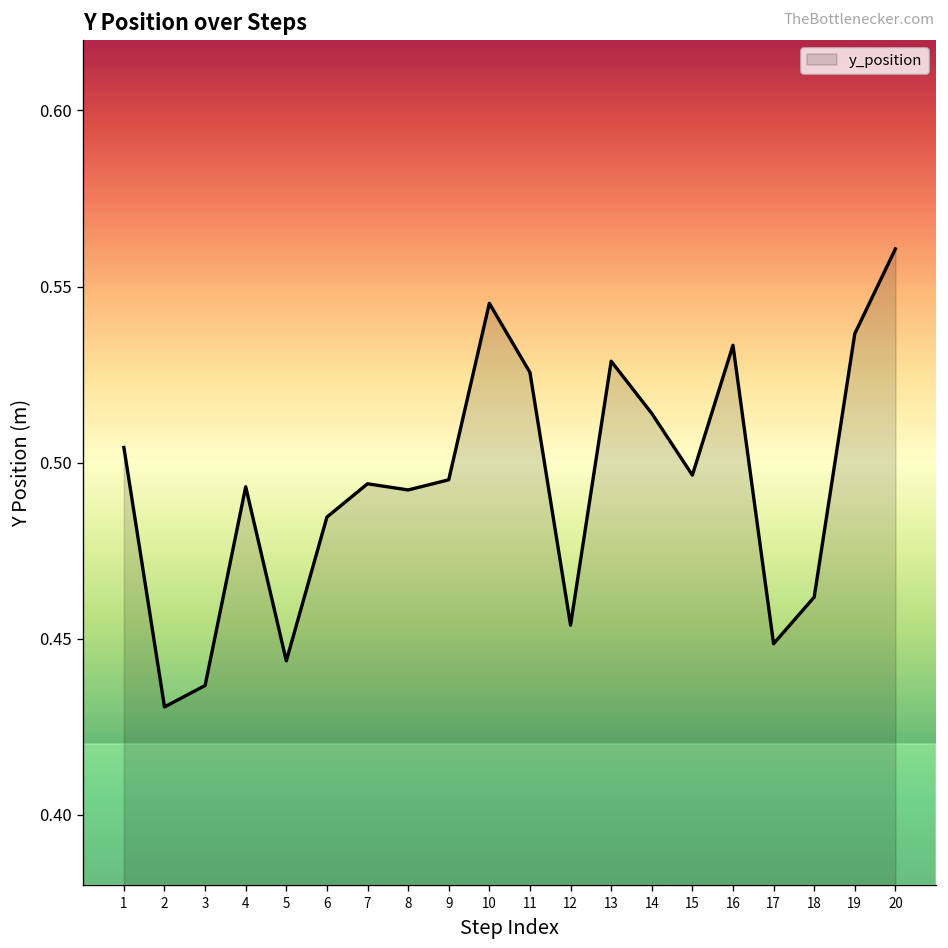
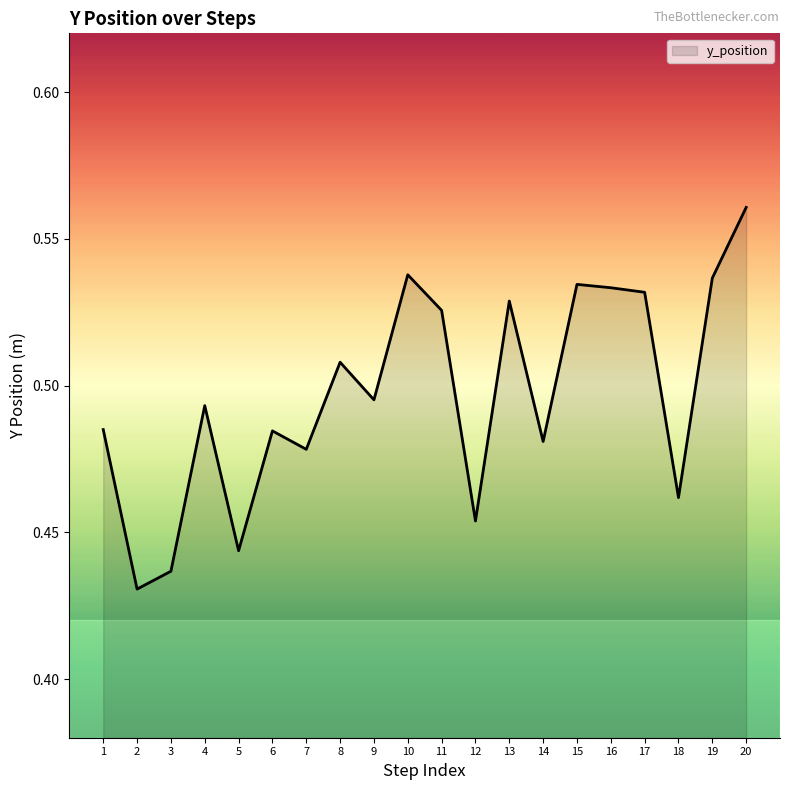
  {
-   "1": 0.504,
+   "1": 0.485,
    "2": 0.431,
    "3": 0.437,
    "4": 0.493,
    "5": 0.444,
    "6": 0.485,
-   "7": 0.494,
-   "8": 0.492,
+   "7": 0.478,
+   "8": 0.508,
    "9": 0.495,
-   "10": 0.545,
+   "10": 0.538,
    "11": 0.526,
    "12": 0.454,
    "13": 0.529,
-   "14": 0.514,
-   "15": 0.496,
+   "14": 0.481,
+   "15": 0.534,
    "16": 0.533,
-   "17": 0.449,
+   "17": 0.532,
    "18": 0.462,
    "19": 0.537,
    "20": 0.561
  }
